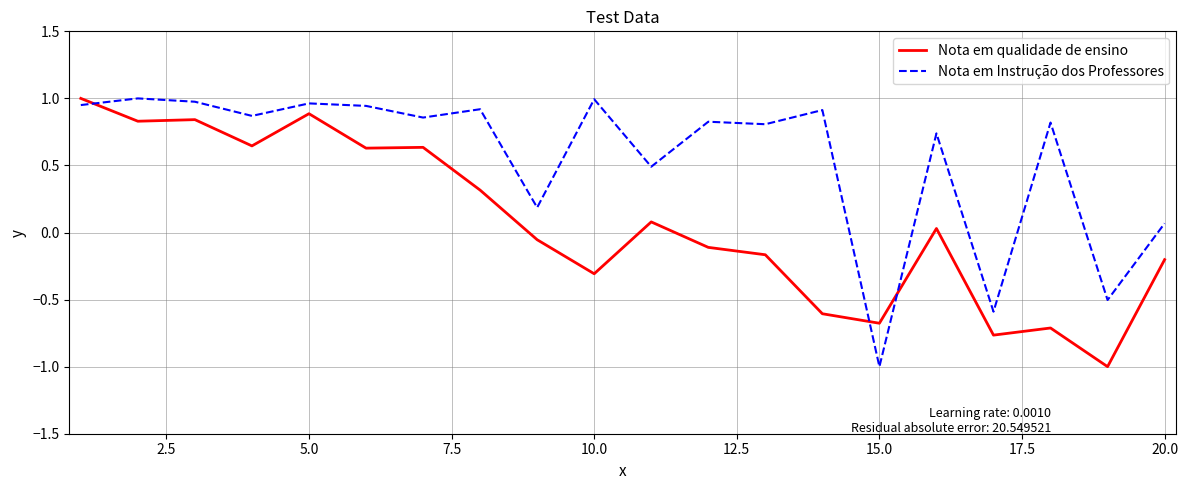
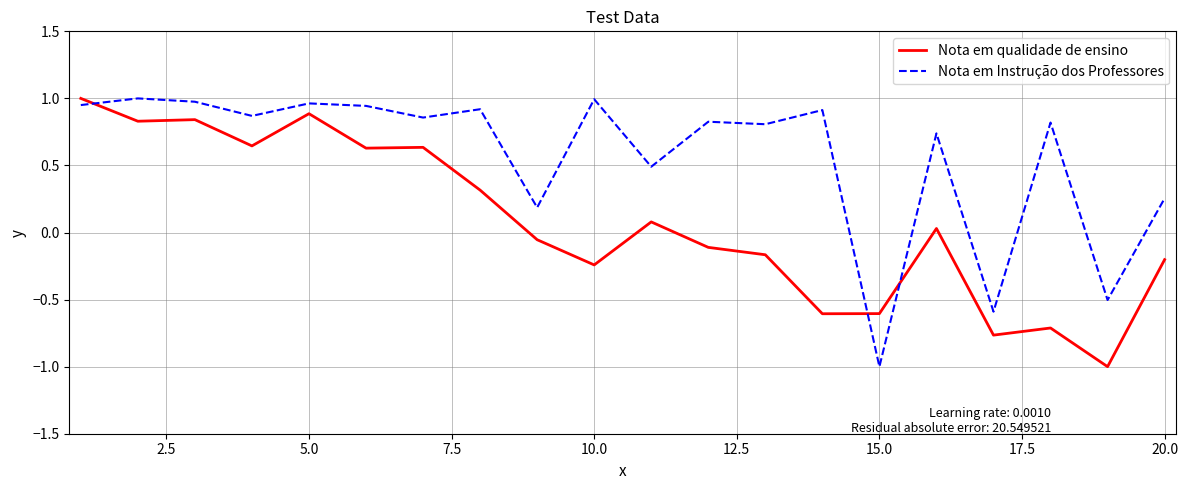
  {
    "Nota em qualidade de ensino": {
      "5.0": 0.89,
-     "10.0": -0.31,
-     "15.0": -0.68,
+     "10.0": -0.24,
+     "15.0": -0.60,
      "20.0": -0.20
    },
    "Nota em Instrução dos Professores": {
      "5.0": 0.96,
      "10.0": 0.99,
      "15.0": -1.00,
-     "20.0": 0.07
+     "20.0": 0.25
    }
  }
